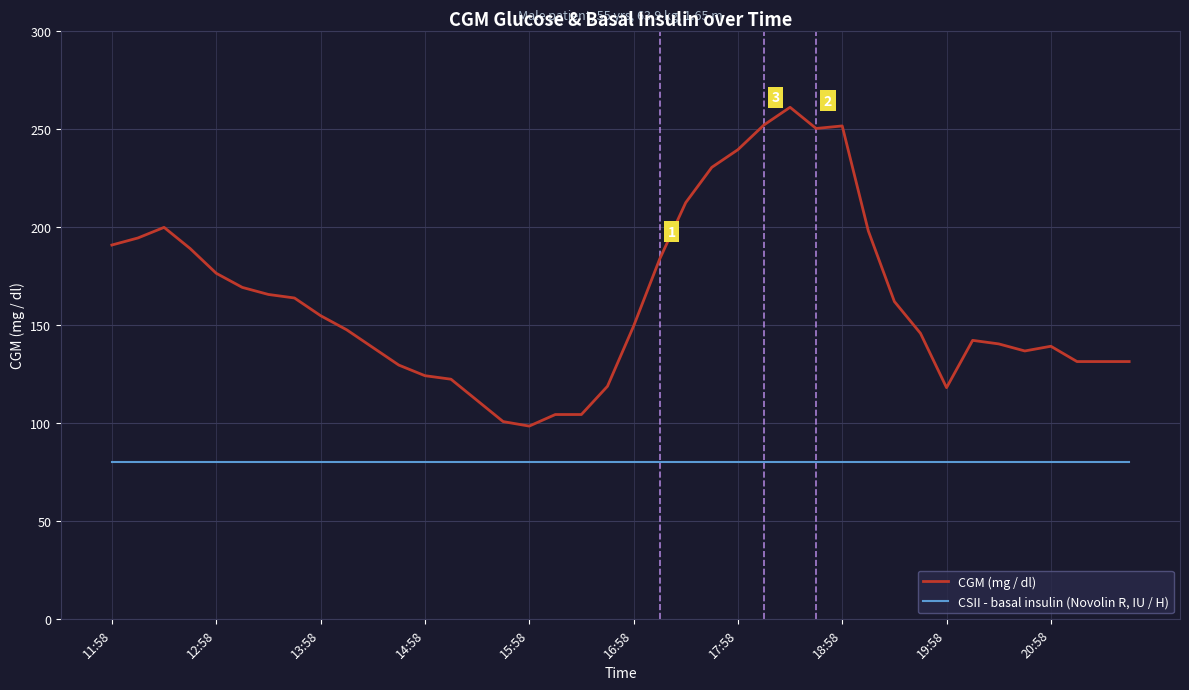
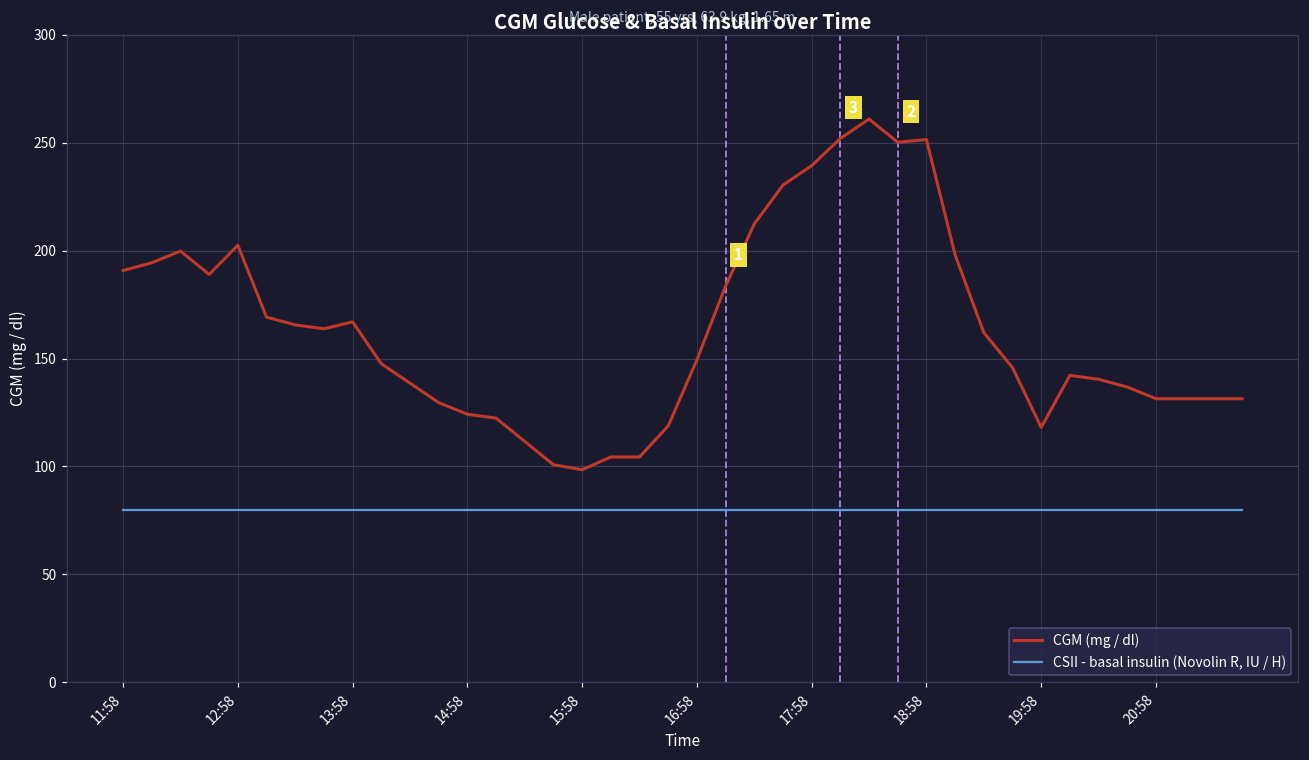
  {
    "CGM (mg / dl)": {
      "11:58": 191,
-     "12:58": 176,
-     "13:58": 155,
+     "12:58": 203,
+     "13:58": 167,
      "14:58": 124,
      "15:58": 99,
      "16:58": 149,
      "17:58": 239,
      "19:58": 118,
-     "20:58": 139
+     "20:58": 131
    },
    "CSII - basal insulin (Novolin R, IU / H)": {
      "11:58": 80,
      "12:58": 80,
      "13:58": 80,
      "14:58": 80,
      "15:58": 80,
      "16:58": 80,
      "17:58": 80,
      "18:58": 80,
      "19:58": 80,
      "20:58": 80
    }
  }
